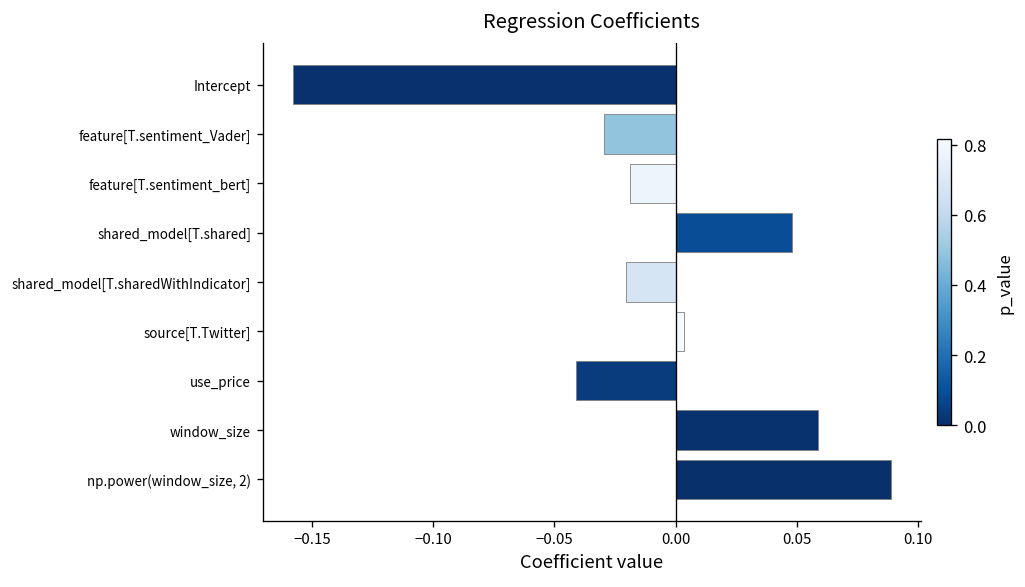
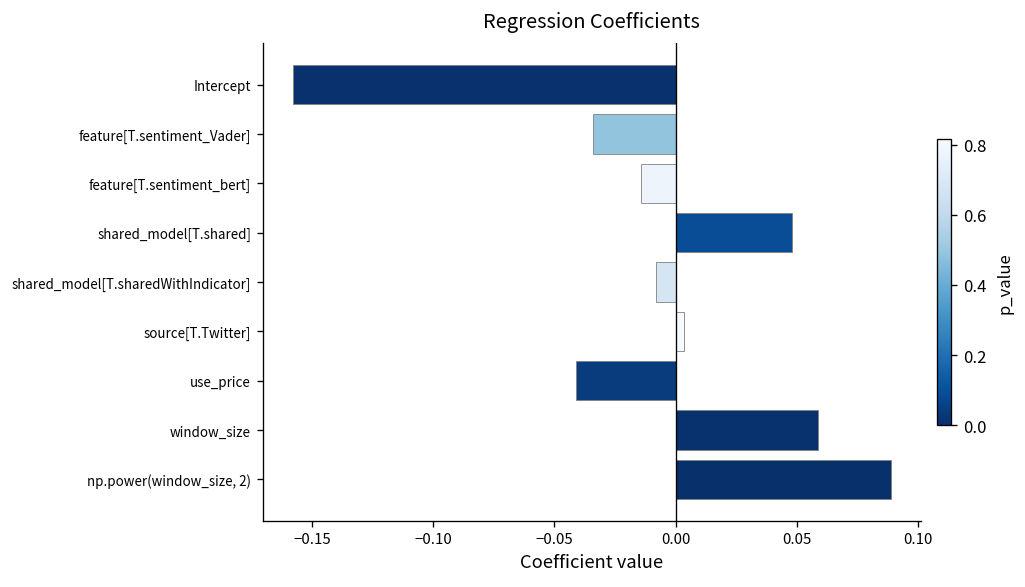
  {
    "Intercept": -0.158,
-   "feature[T.sentiment_Vader]": -0.029,
-   "feature[T.sentiment_bert]": -0.019,
+   "feature[T.sentiment_Vader]": -0.034,
+   "feature[T.sentiment_bert]": -0.014,
    "shared_model[T.shared]": 0.048,
-   "shared_model[T.sharedWithIndicator]": -0.020,
+   "shared_model[T.sharedWithIndicator]": -0.008,
    "source[T.Twitter]": 0.004,
    "use_price": -0.041,
    "window_size": 0.059,
    "np.power(window_size, 2)": 0.089
  }
